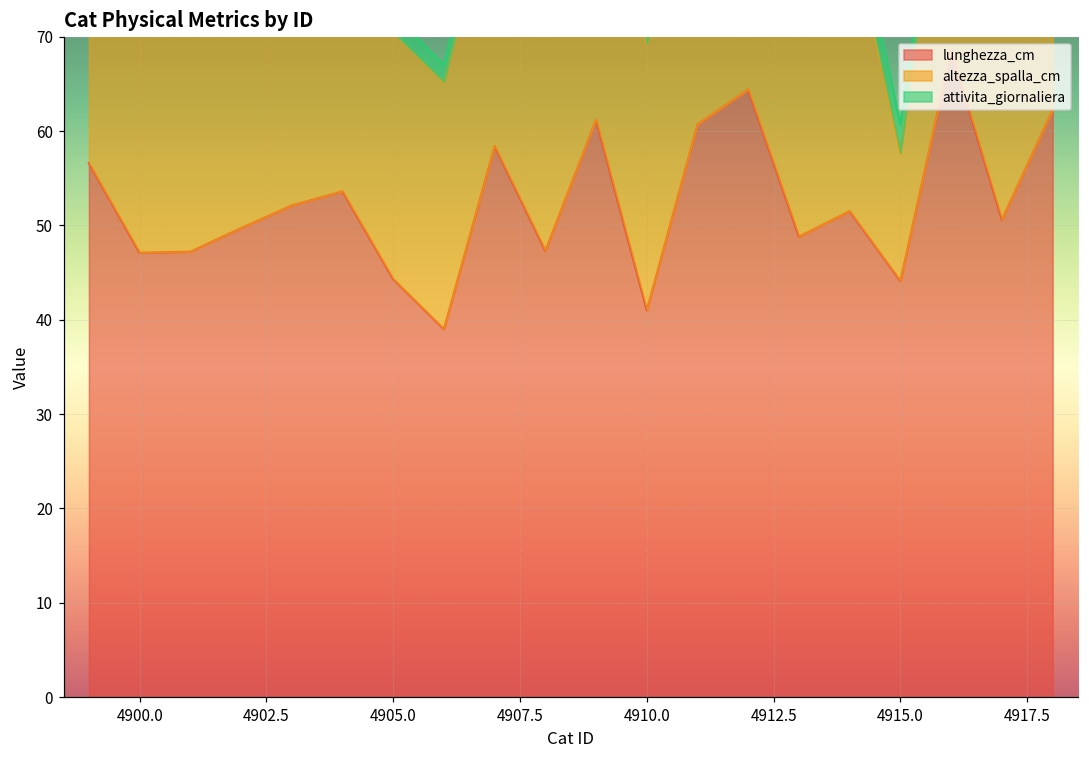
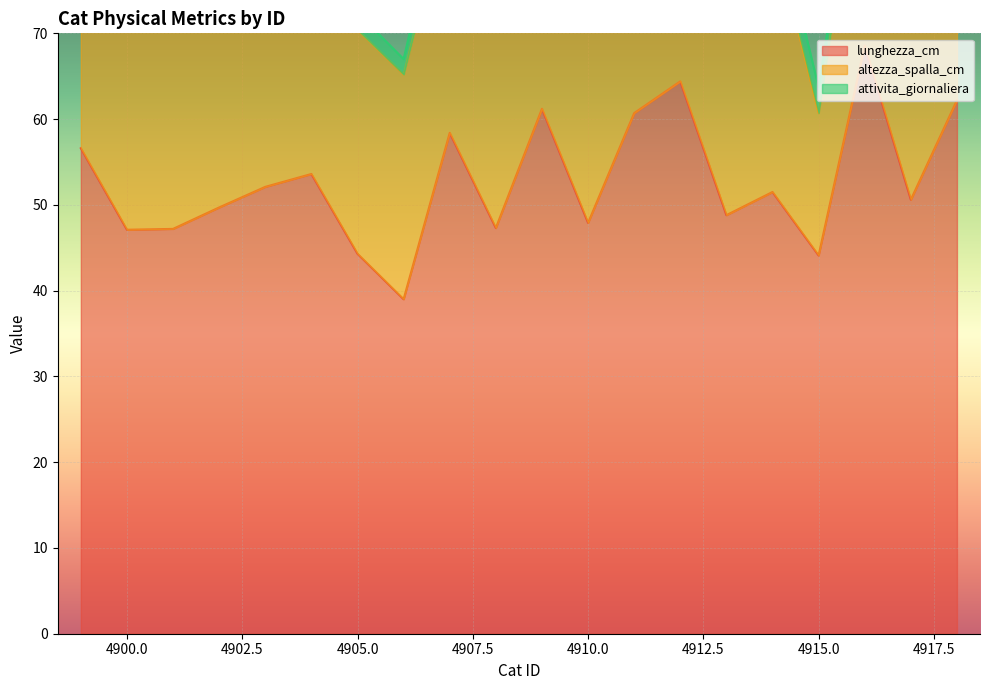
  {
    "lunghezza_cm": {
      "4900.0": 47,
      "4905.0": 44,
-     "4910.0": 41,
+     "4910.0": 48,
      "4915.0": 44
    },
    "altezza_spalla_cm": {
-     "4915.0": 14
+     "4915.0": 17
    }
  }
